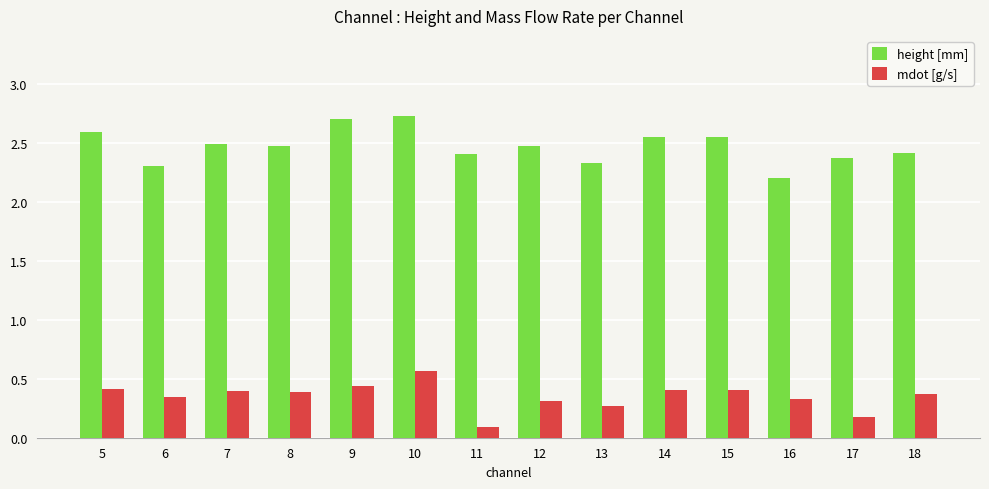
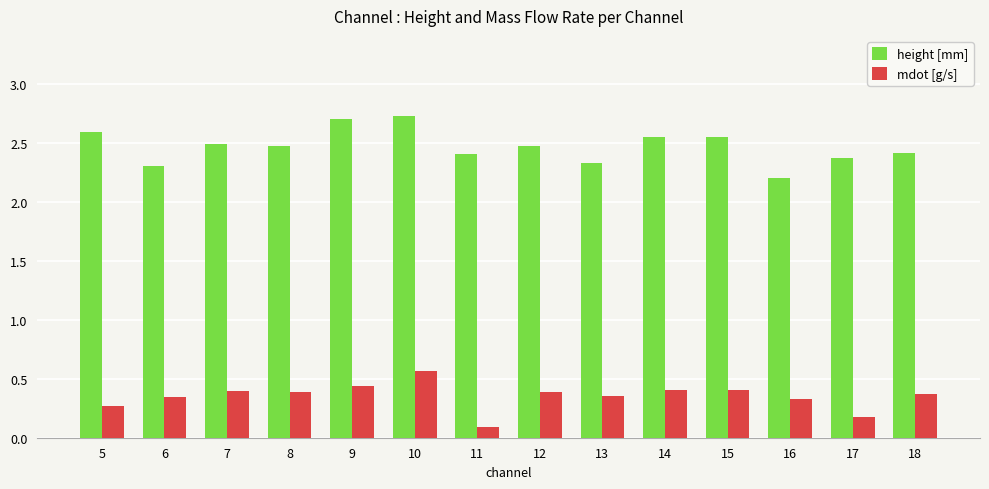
  {
    "height [mm]": {
      "5": 2.59,
      "6": 2.31,
      "7": 2.50,
      "8": 2.47,
      "9": 2.70,
      "10": 2.73,
      "11": 2.41,
      "12": 2.48,
      "13": 2.33,
      "14": 2.55,
      "15": 2.55,
      "16": 2.20,
      "17": 2.37,
      "18": 2.41
    },
    "mdot [g/s]": {
-     "5": 0.42,
+     "5": 0.27,
      "6": 0.35,
      "7": 0.39,
      "8": 0.39,
      "9": 0.44,
      "10": 0.57,
      "11": 0.09,
-     "12": 0.31,
-     "13": 0.27,
+     "12": 0.39,
+     "13": 0.36,
      "14": 0.41,
      "15": 0.41,
      "16": 0.33,
      "17": 0.18,
      "18": 0.37
    }
  }
